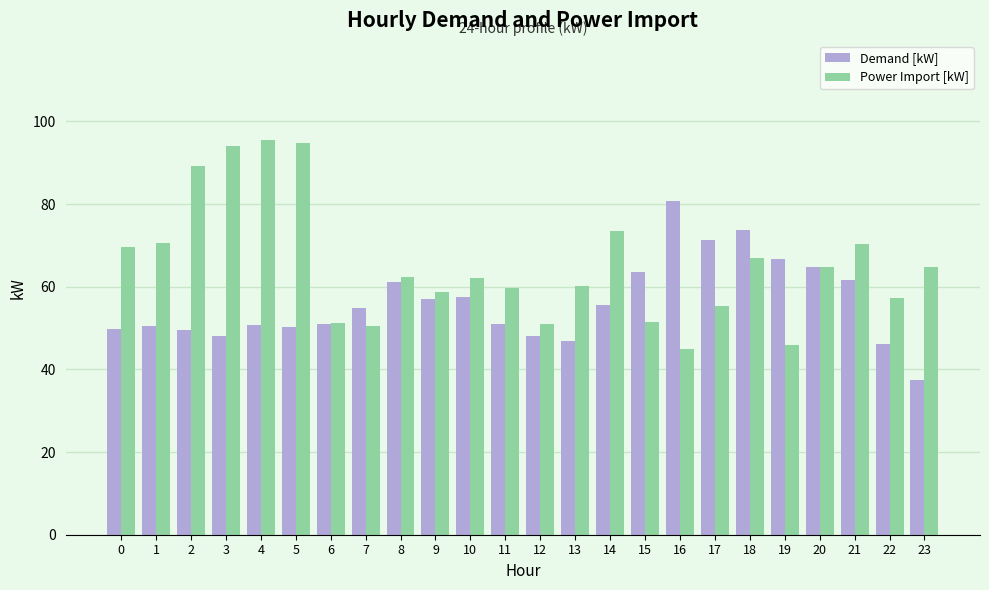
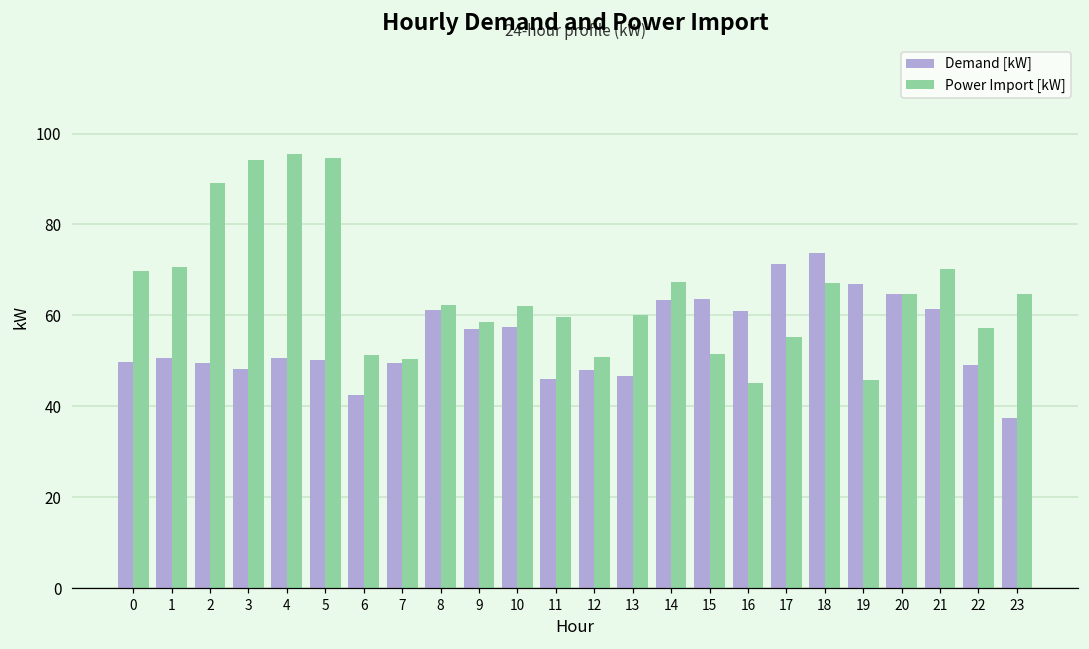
  {
    "Demand [kW]": {
      "0": 50,
      "1": 51,
      "2": 49,
      "3": 48,
      "4": 51,
      "5": 50,
-     "6": 51,
-     "7": 55,
+     "6": 43,
+     "7": 50,
      "8": 61,
      "9": 57,
      "10": 58,
-     "11": 51,
+     "11": 46,
      "12": 48,
      "13": 47,
-     "14": 56,
+     "14": 63,
      "15": 64,
-     "16": 81,
+     "16": 61,
      "17": 71,
      "18": 74,
      "19": 67,
      "20": 65,
      "21": 62,
-     "22": 46,
+     "22": 49,
      "23": 37
    },
    "Power Import [kW]": {
      "0": 70,
      "1": 71,
      "2": 89,
      "3": 94,
      "4": 96,
      "5": 95,
      "6": 51,
      "7": 50,
      "8": 62,
      "9": 59,
      "10": 62,
      "11": 60,
      "12": 51,
      "13": 60,
-     "14": 73,
+     "14": 67,
      "15": 52,
      "16": 45,
      "17": 55,
      "18": 67,
      "19": 46,
      "20": 65,
      "21": 70,
      "22": 57,
      "23": 65
    }
  }
